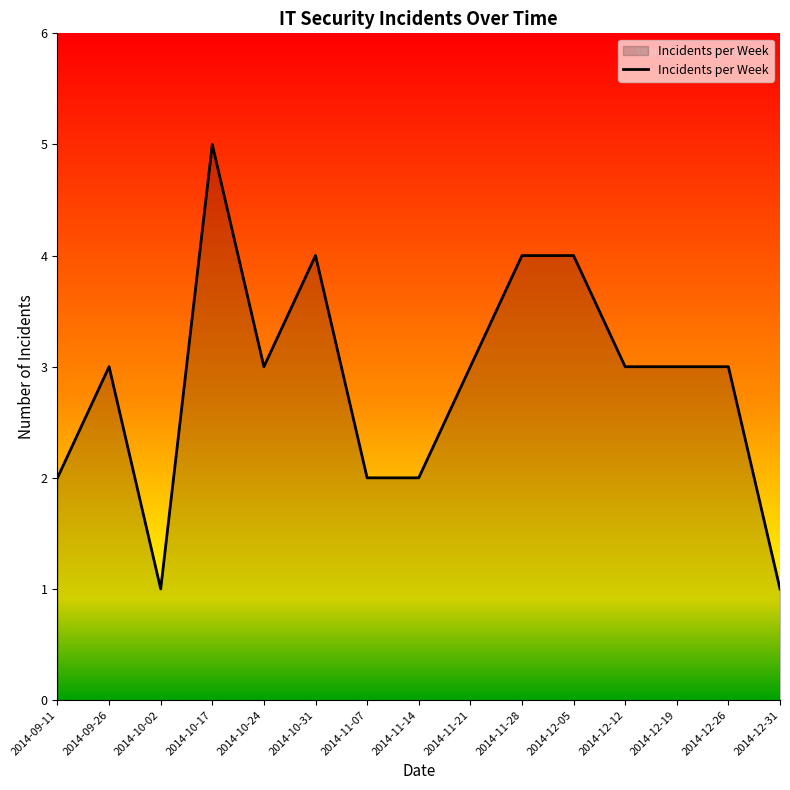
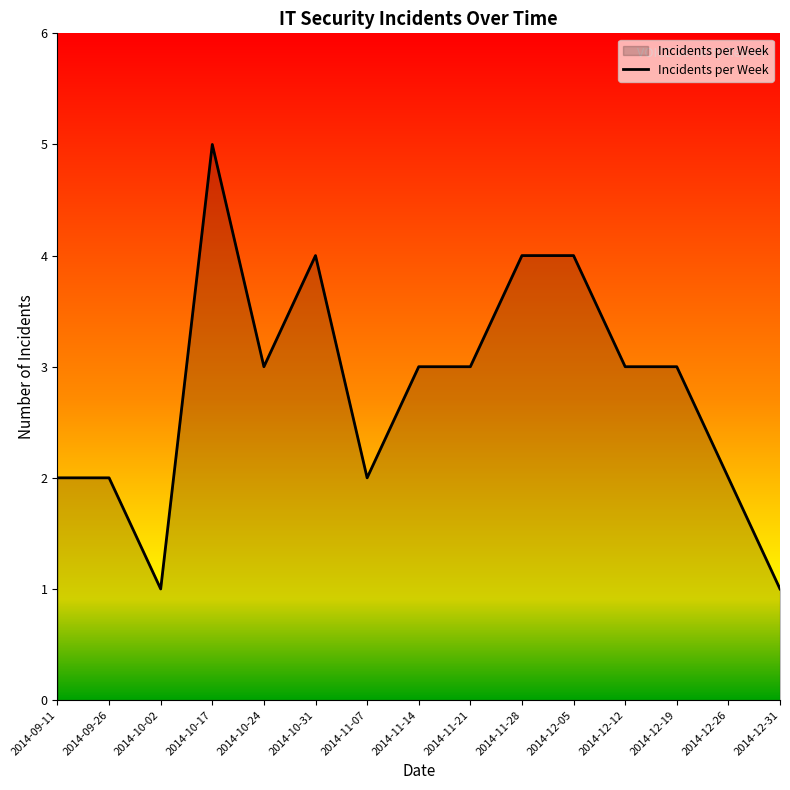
  {
    "2014-09-11": 2,
-   "2014-09-26": 3,
+   "2014-09-26": 2,
    "2014-10-02": 1,
    "2014-10-17": 5,
    "2014-10-24": 3,
    "2014-10-31": 4,
    "2014-11-07": 2,
-   "2014-11-14": 2,
+   "2014-11-14": 3,
    "2014-11-21": 3,
    "2014-11-28": 4,
    "2014-12-05": 4,
    "2014-12-12": 3,
    "2014-12-19": 3,
-   "2014-12-26": 3,
+   "2014-12-26": 2,
    "2014-12-31": 1
  }
